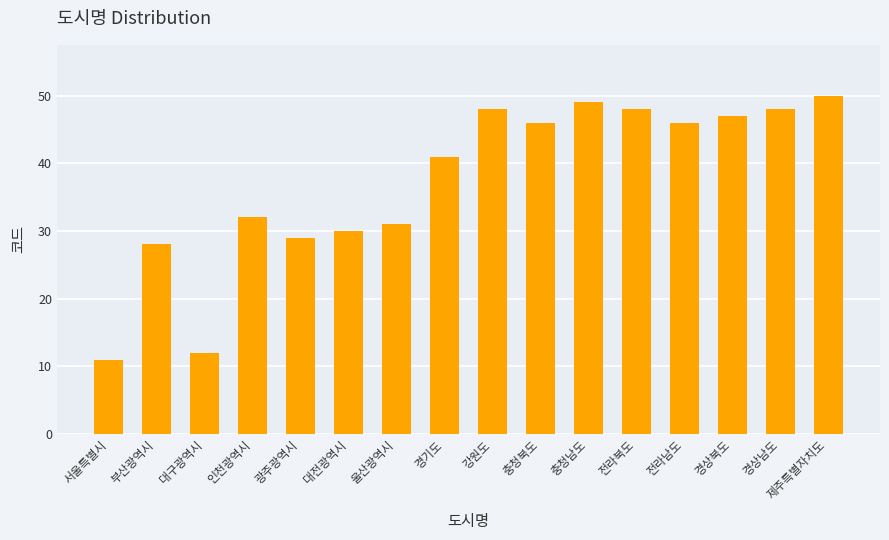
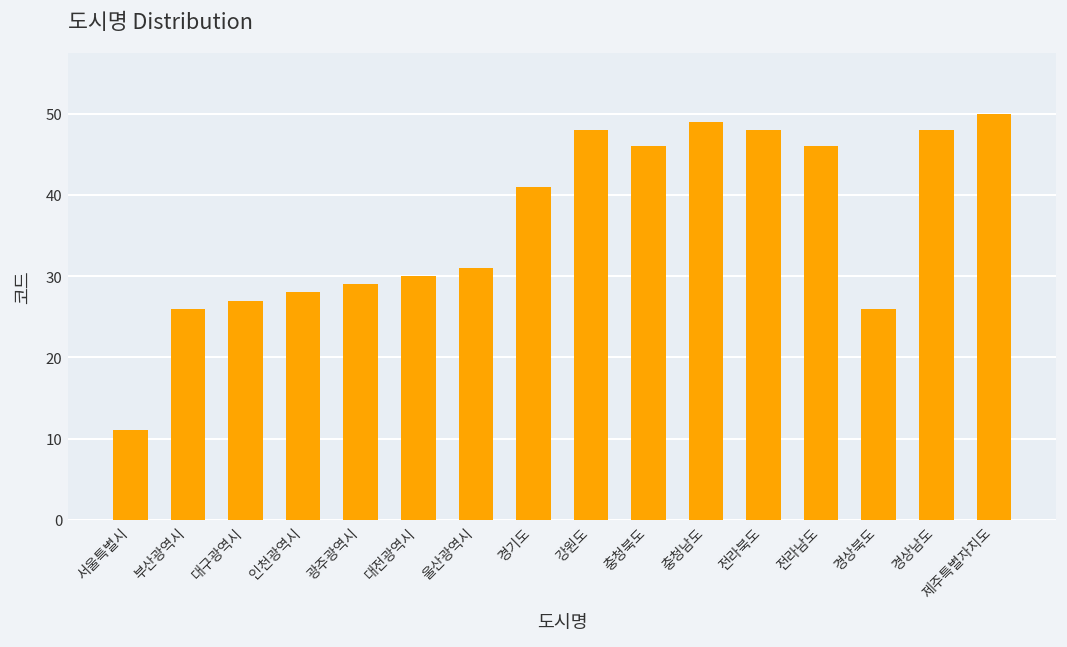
  {
    "서울특별시": 11,
-   "부산광역시": 28,
-   "대구광역시": 12,
-   "인천광역시": 32,
+   "부산광역시": 26,
+   "대구광역시": 27,
+   "인천광역시": 28,
    "광주광역시": 29,
    "대전광역시": 30,
    "울산광역시": 31,
    "경기도": 41,
    "강원도": 48,
    "충청북도": 46,
    "충청남도": 49,
    "전라북도": 48,
    "전라남도": 46,
-   "경상북도": 47,
+   "경상북도": 26,
    "경상남도": 48,
    "제주특별자치도": 50
  }
